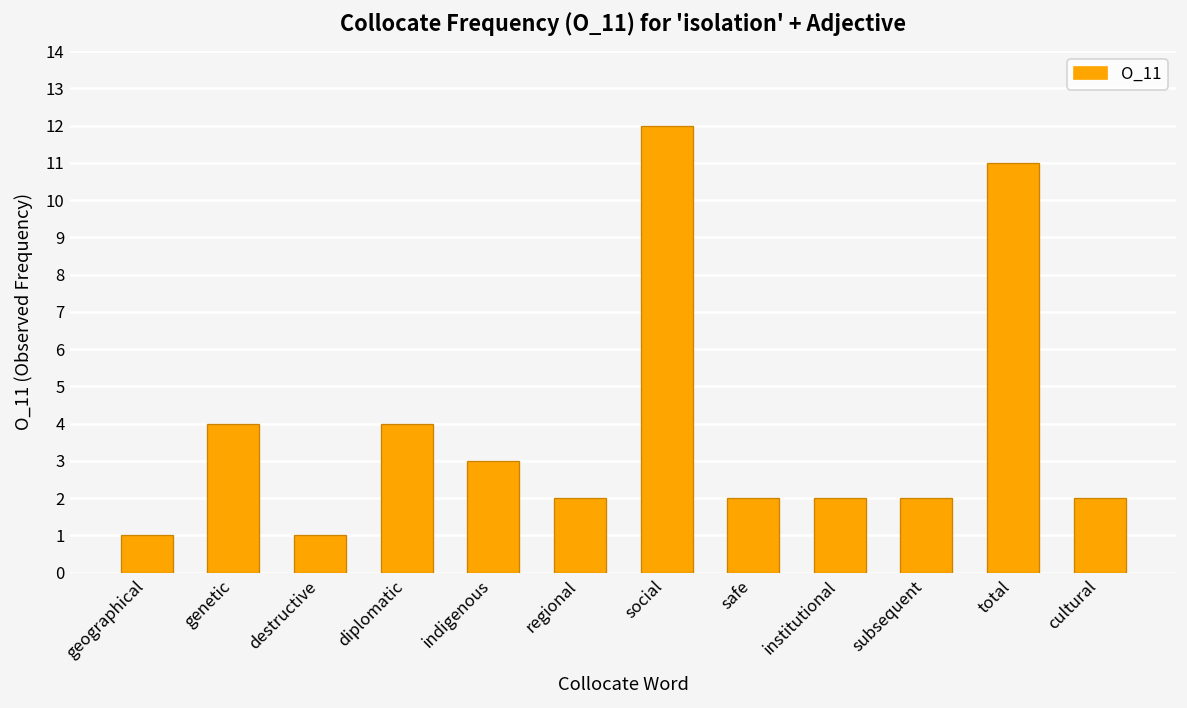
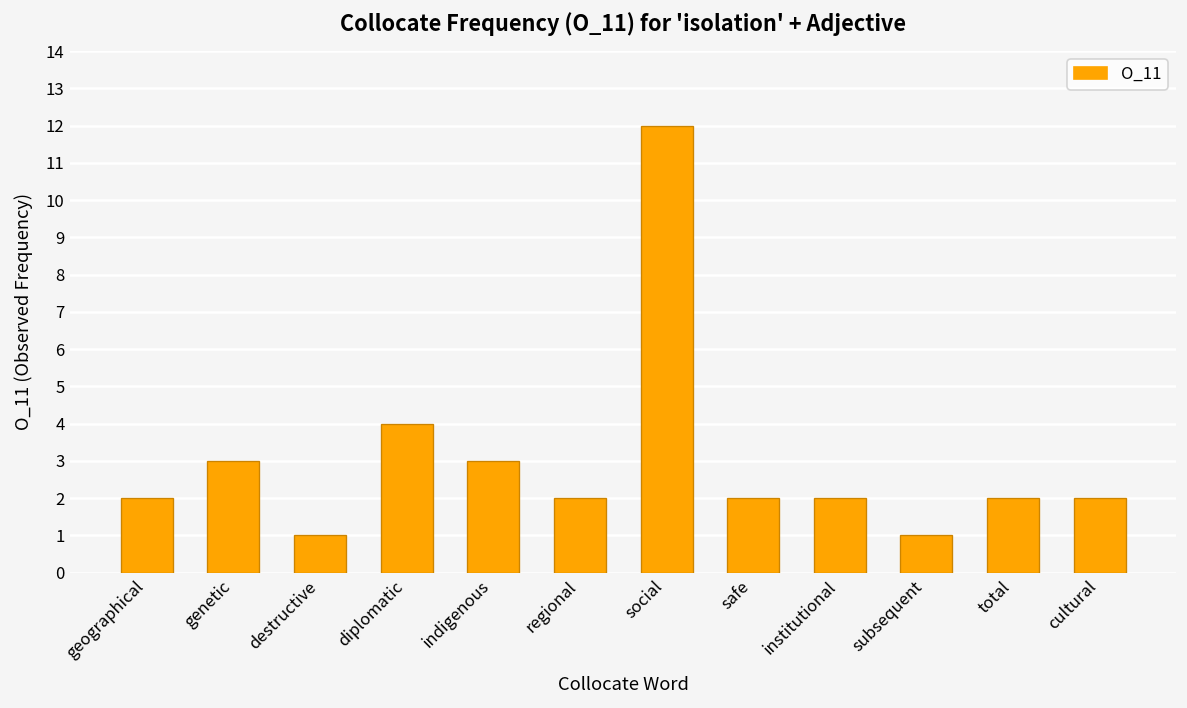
  {
-   "geographical": 1,
-   "genetic": 4,
+   "geographical": 2,
+   "genetic": 3,
    "destructive": 1,
    "diplomatic": 4,
    "indigenous": 3,
    "regional": 2,
    "social": 12,
    "safe": 2,
    "institutional": 2,
-   "subsequent": 2,
-   "total": 11,
+   "subsequent": 1,
+   "total": 2,
    "cultural": 2
  }
